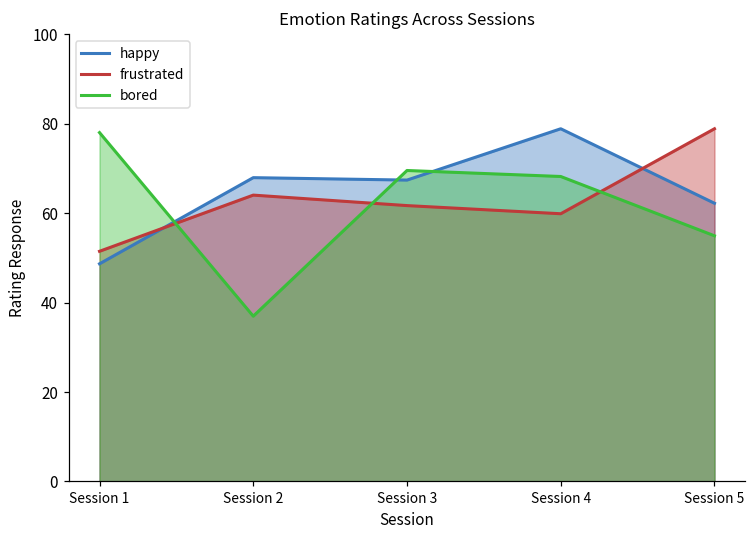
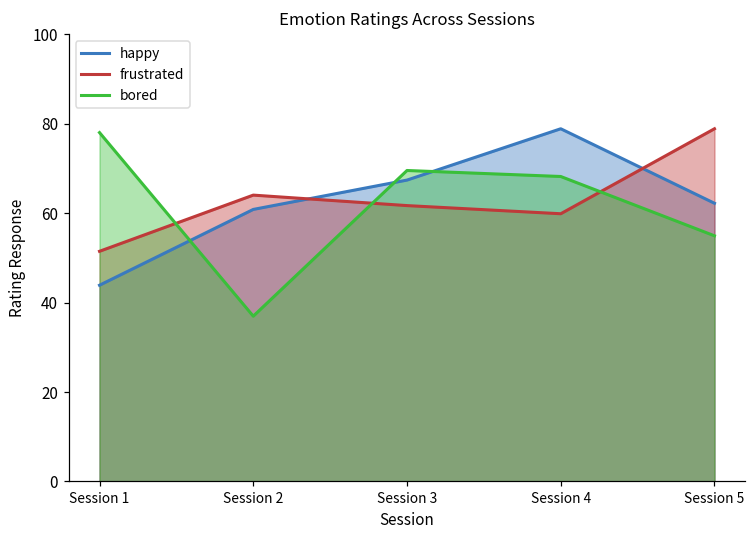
  {
    "happy": {
-     "Session 1": 49,
-     "Session 2": 68,
+     "Session 1": 44,
+     "Session 2": 61,
      "Session 3": 67,
      "Session 4": 79,
      "Session 5": 62
    },
    "frustrated": {
      "Session 1": 51,
      "Session 2": 64,
      "Session 3": 62,
      "Session 4": 60,
      "Session 5": 79
    },
    "bored": {
      "Session 1": 78,
      "Session 2": 37,
      "Session 3": 70,
      "Session 4": 68,
      "Session 5": 55
    }
  }
